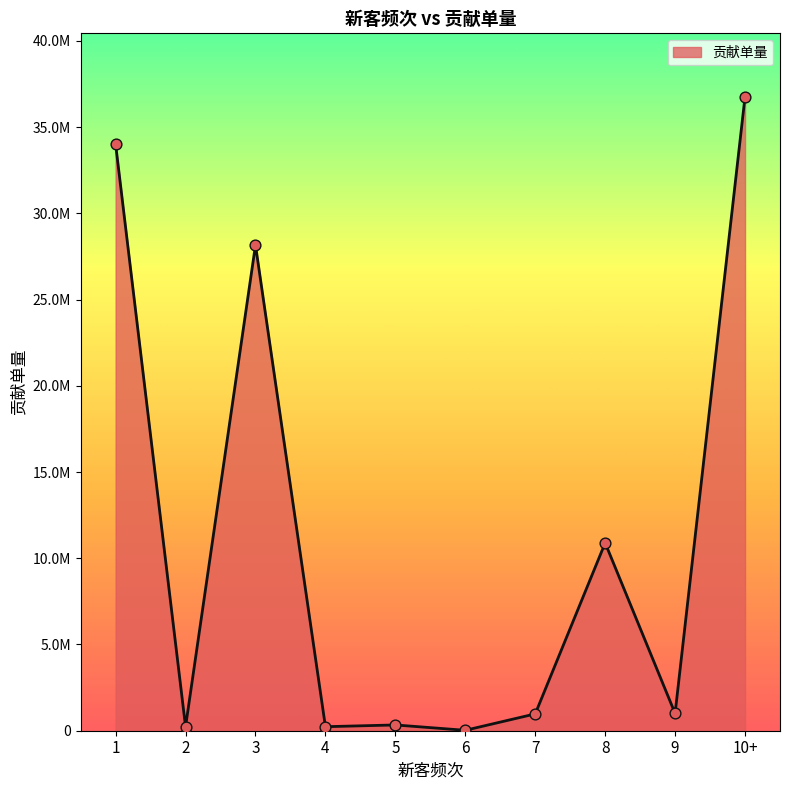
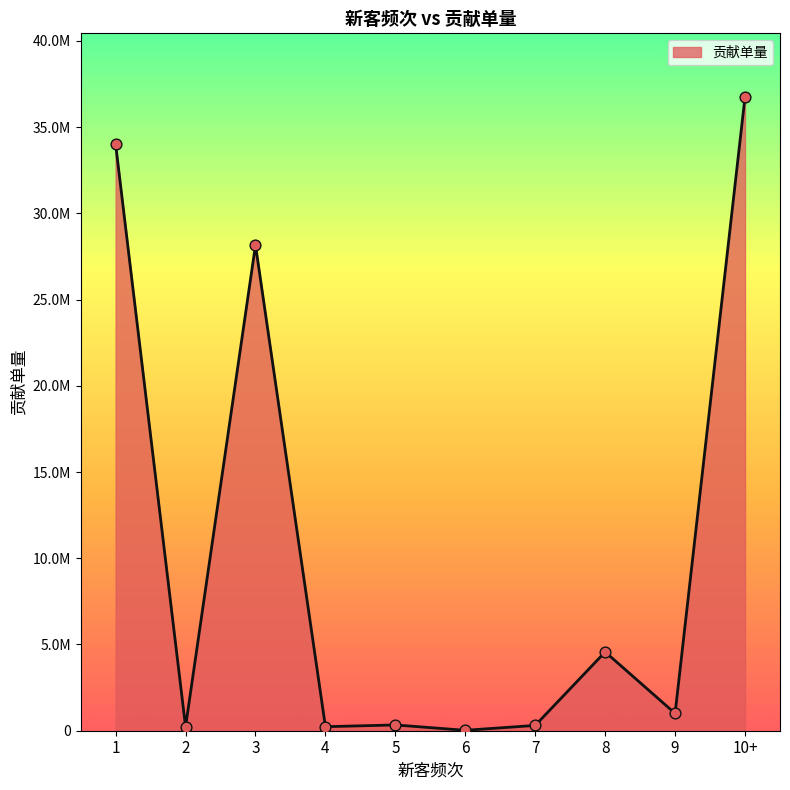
  {
    "1": 34000000,
    "2": 200000,
    "3": 28200000,
    "4": 200000,
    "5": 300000,
    "6": 0,
-   "7": 1000000,
-   "8": 10900000,
+   "7": 300000,
+   "8": 4600000,
    "9": 1000000,
    "10+": 36800000
  }
